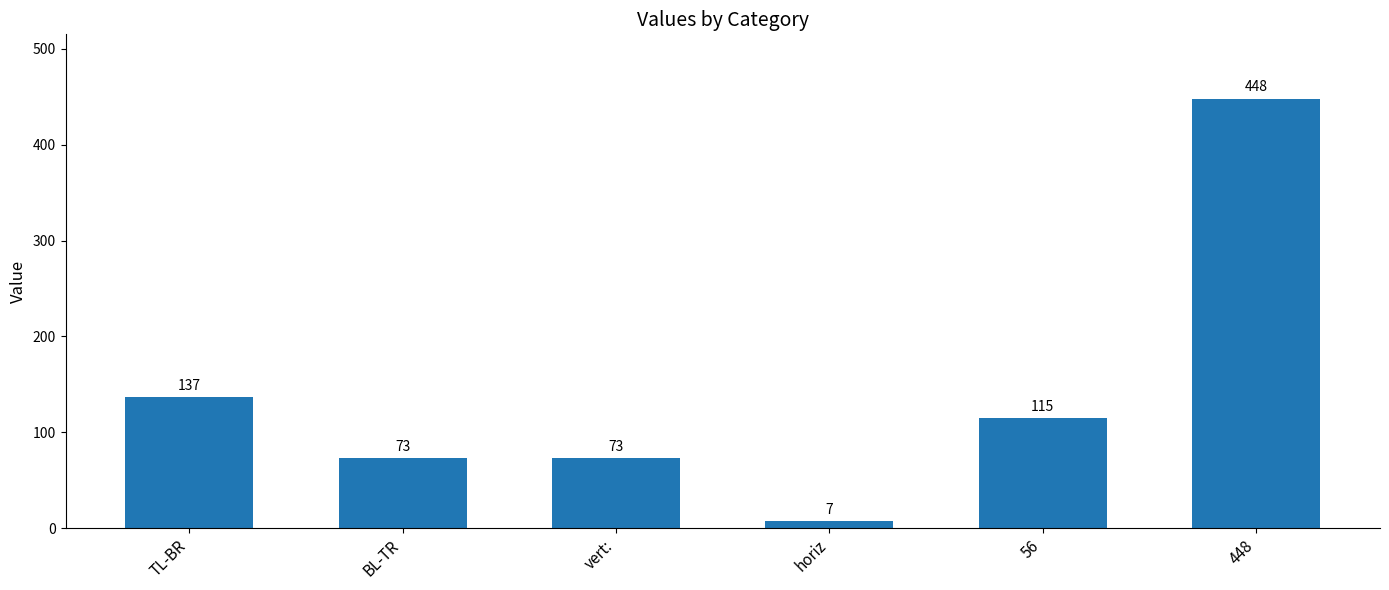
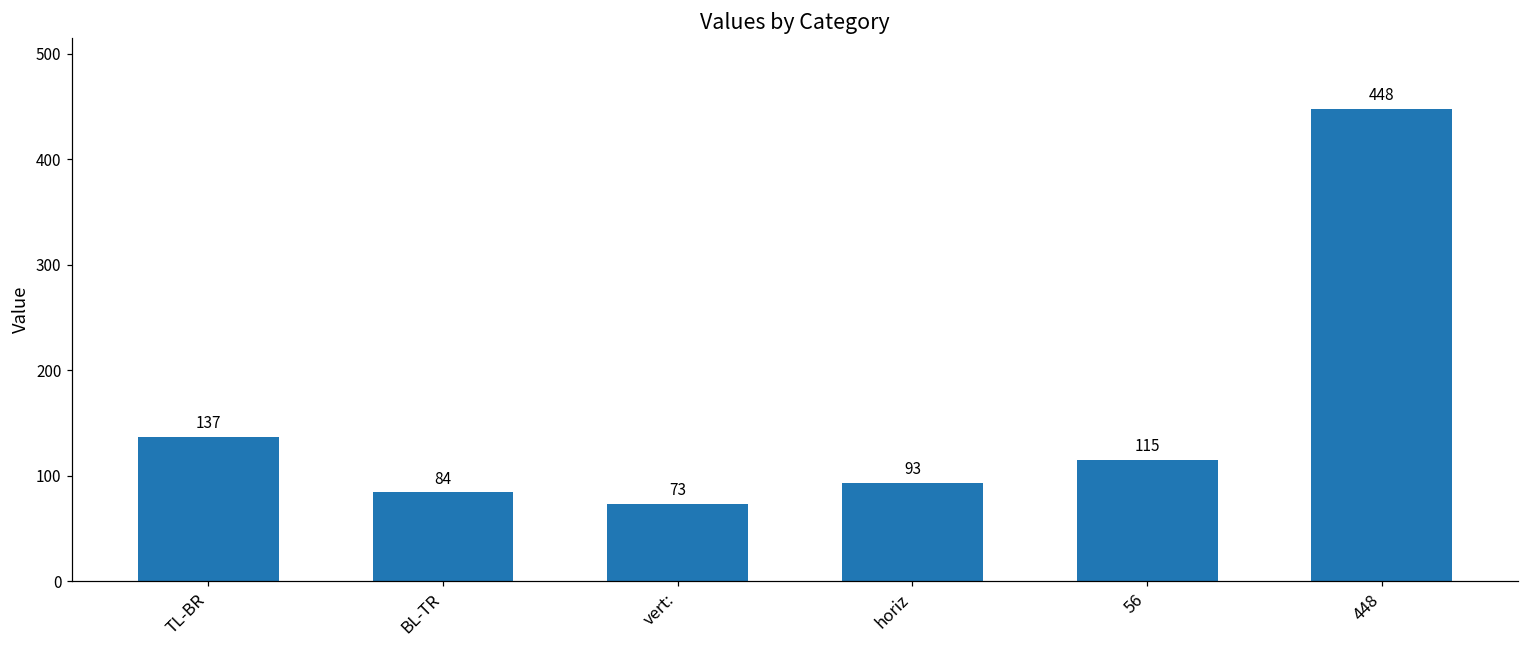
  {
    "TL-BR": 137,
-   "BL-TR": 73,
+   "BL-TR": 84,
    "vert:": 73,
-   "horiz": 7,
+   "horiz": 93,
    "56": 115,
    "448": 448
  }
